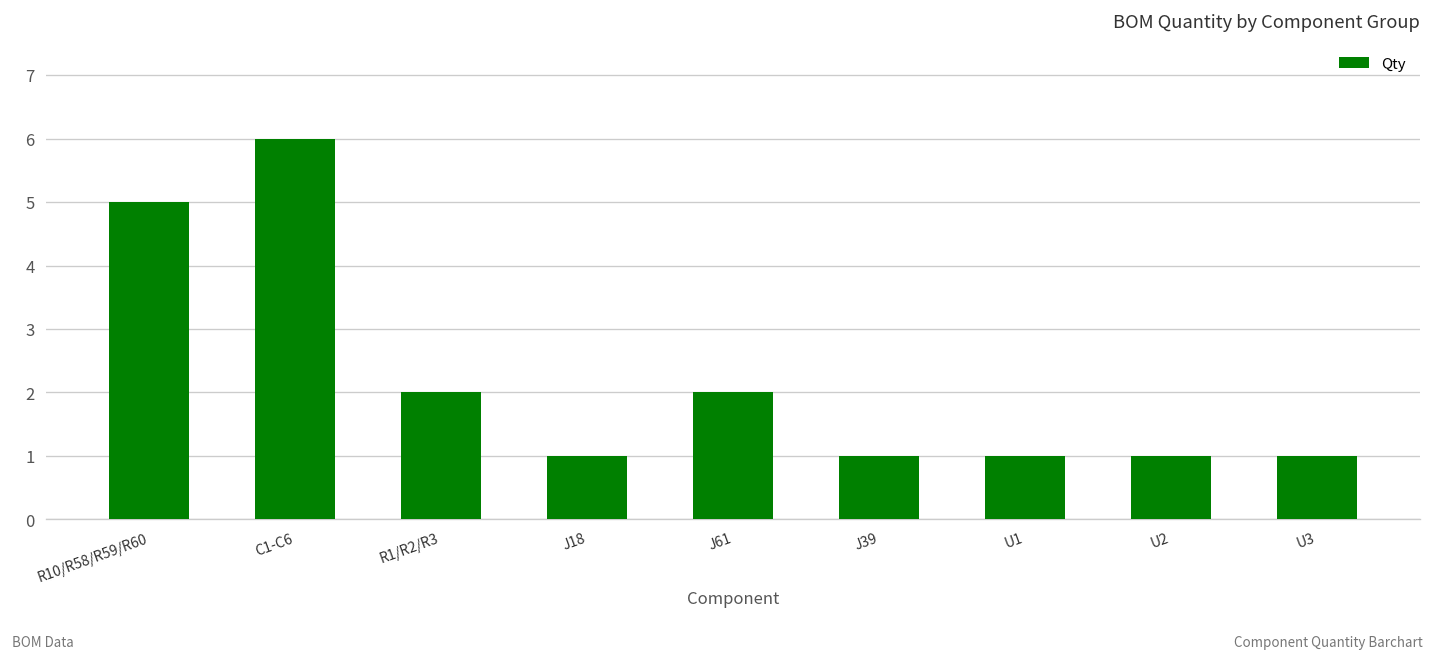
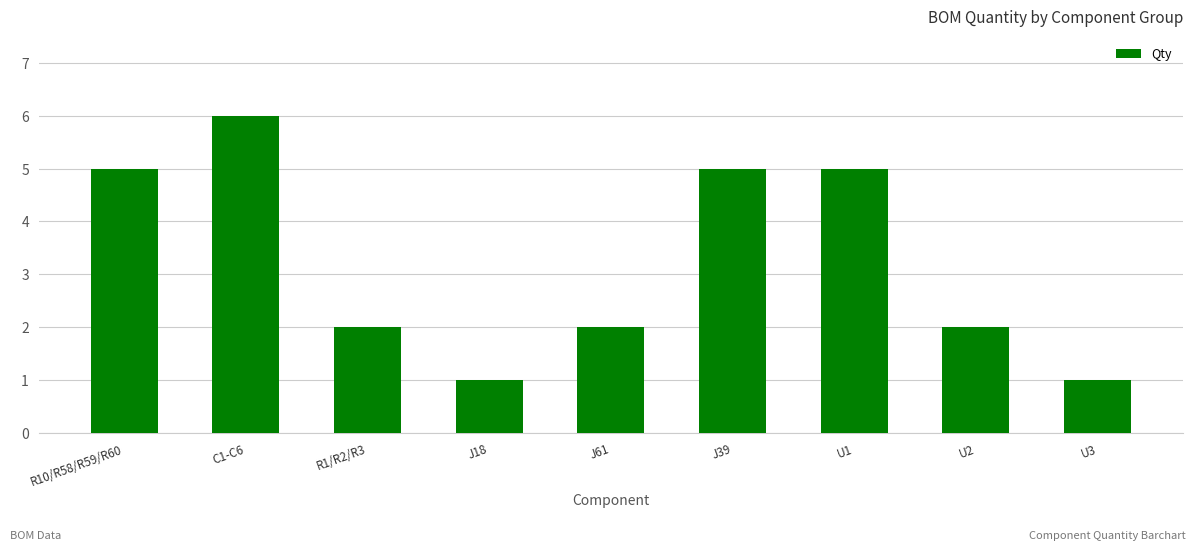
  {
    "R10/R58/R59/R60": 5,
    "C1-C6": 6,
    "R1/R2/R3": 2,
    "J18": 1,
    "J61": 2,
-   "J39": 1,
-   "U1": 1,
-   "U2": 1,
+   "J39": 5,
+   "U1": 5,
+   "U2": 2,
    "U3": 1
  }
